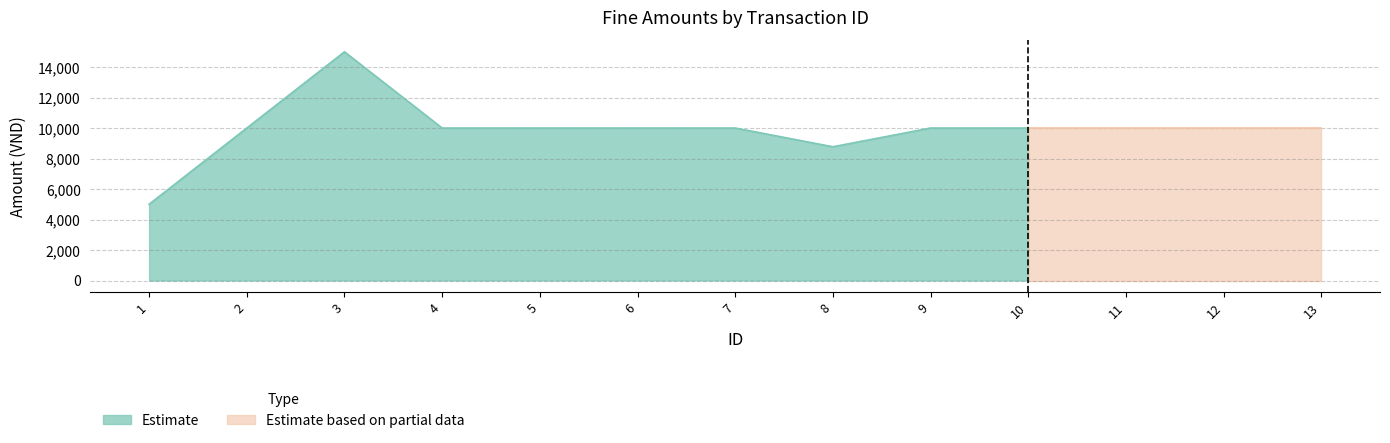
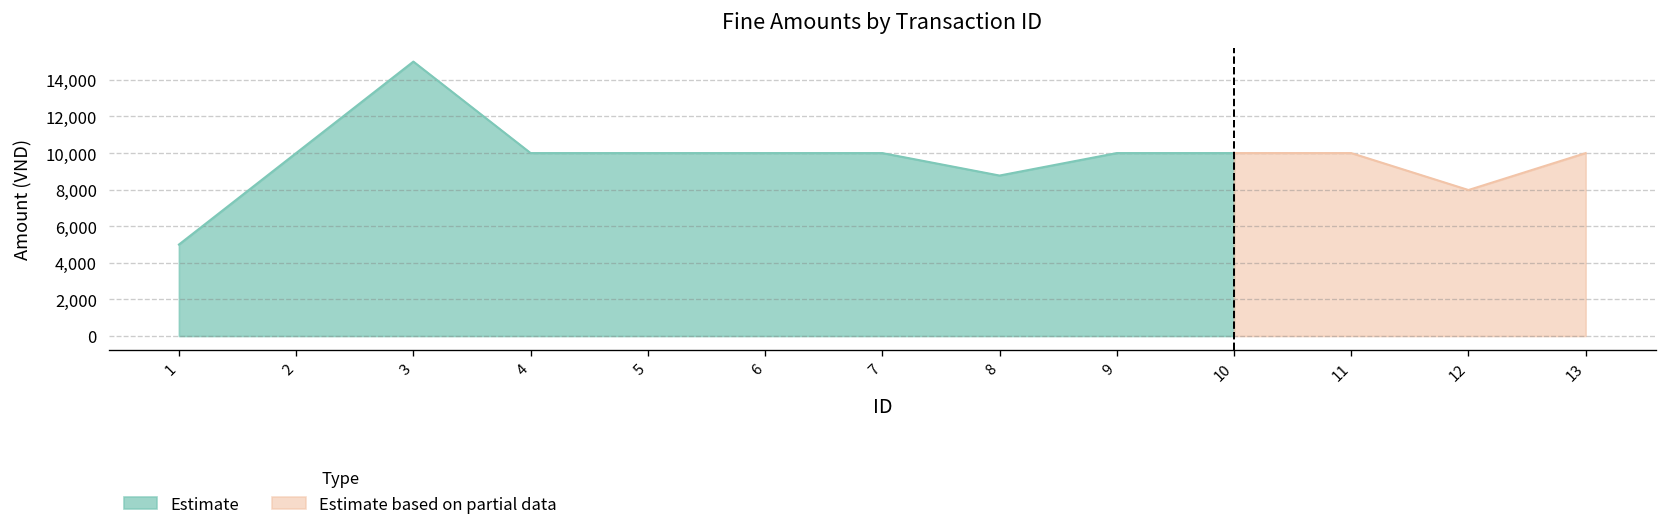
  {
    "Estimate": {
      "1": "5,000",
      "2": "10,000",
      "3": "15,000",
      "4": "10,000",
      "5": "10,000",
      "6": "10,000",
      "7": "10,000",
      "8": "8,800",
      "9": "10,000"
    },
    "Estimate based on partial data": {
      "11": "10,000",
-     "12": "10,000",
+     "12": "8,000",
      "13": "10,000"
    }
  }
